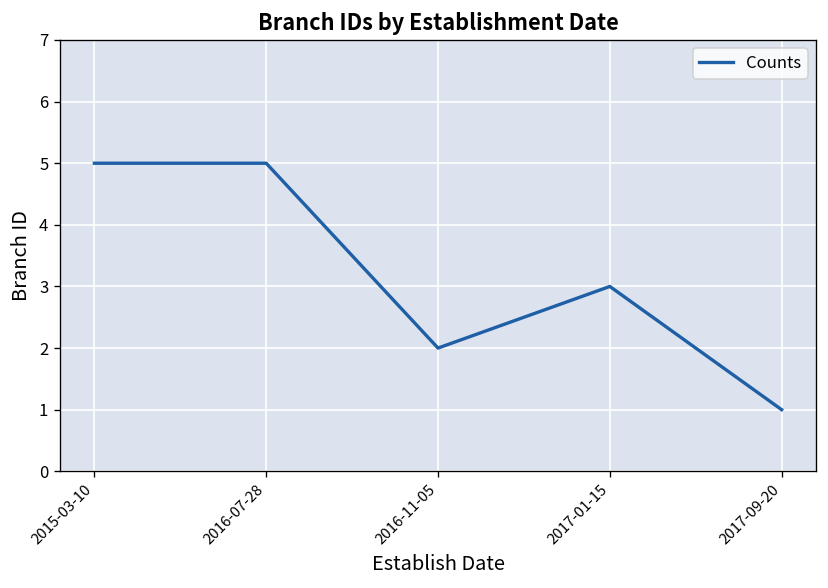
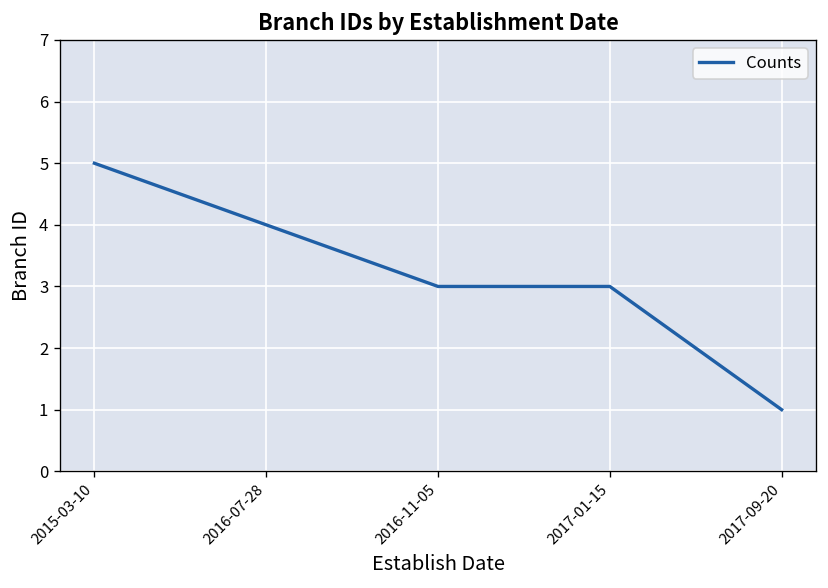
  {
    "2015-03-10": 5,
-   "2016-07-28": 5,
-   "2016-11-05": 2,
+   "2016-07-28": 4,
+   "2016-11-05": 3,
    "2017-01-15": 3,
    "2017-09-20": 1
  }
